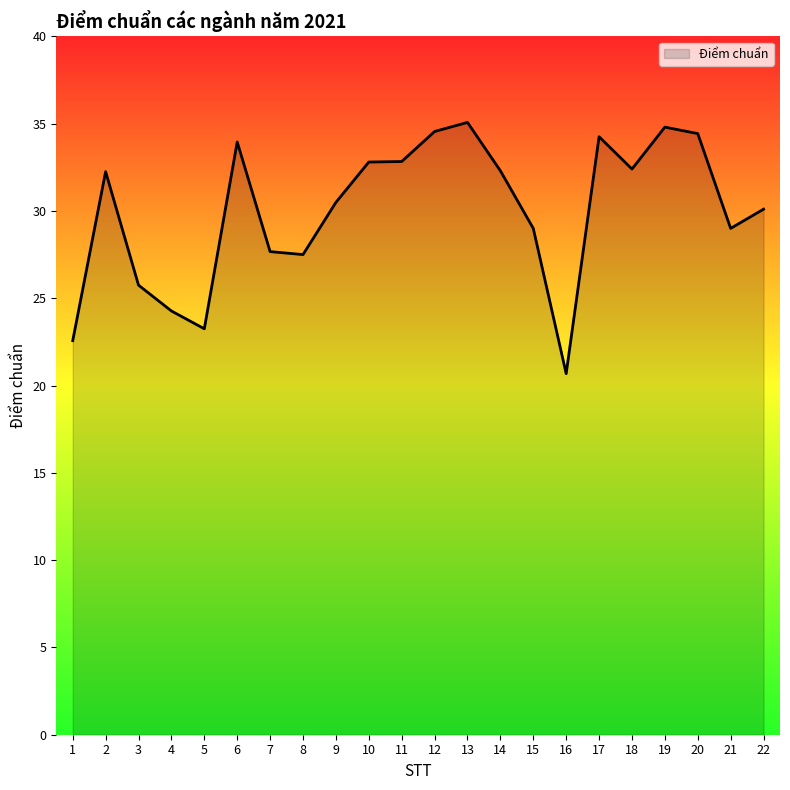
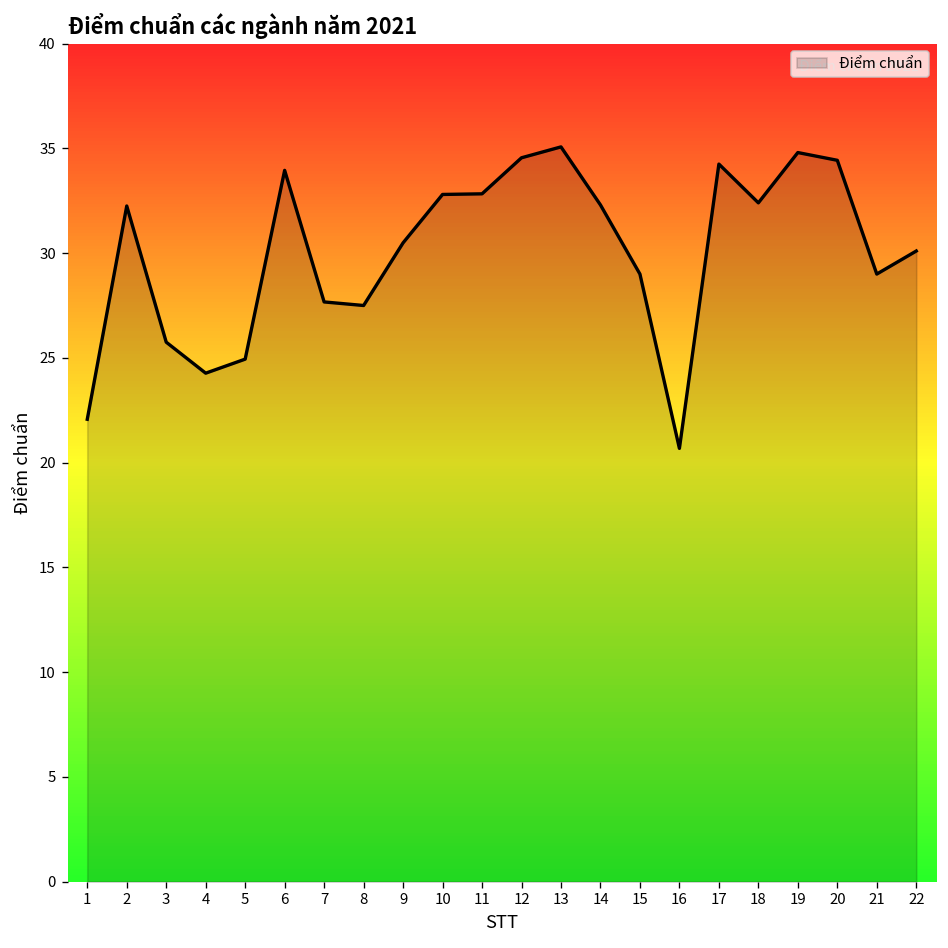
  {
-   "1": 22.6,
+   "1": 22.1,
    "2": 32.3,
    "3": 25.8,
    "4": 24.3,
-   "5": 23.3,
+   "5": 24.9,
    "6": 34.0,
    "7": 27.7,
    "8": 27.5,
    "9": 30.5,
    "10": 32.8,
    "11": 32.8,
    "12": 34.6,
    "13": 35.1,
    "14": 32.3,
    "15": 29.0,
    "16": 20.7,
    "17": 34.3,
    "18": 32.4,
    "19": 34.8,
    "20": 34.4,
    "21": 29.0,
    "22": 30.1
  }
